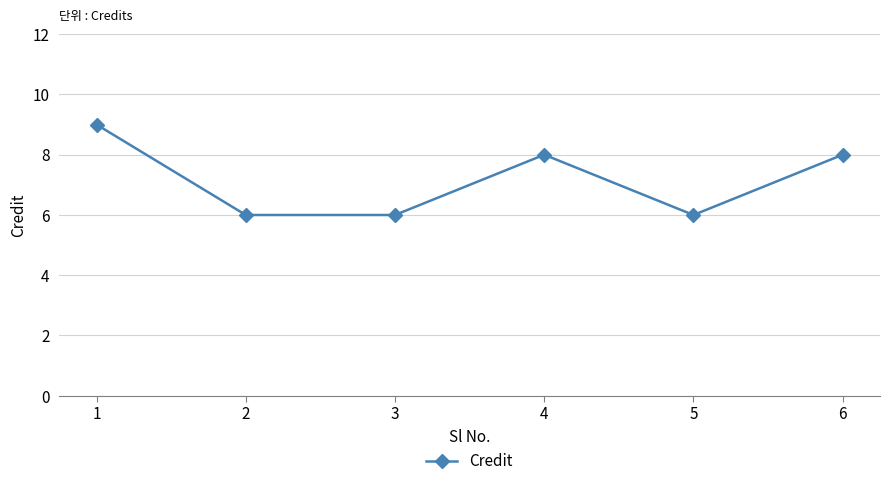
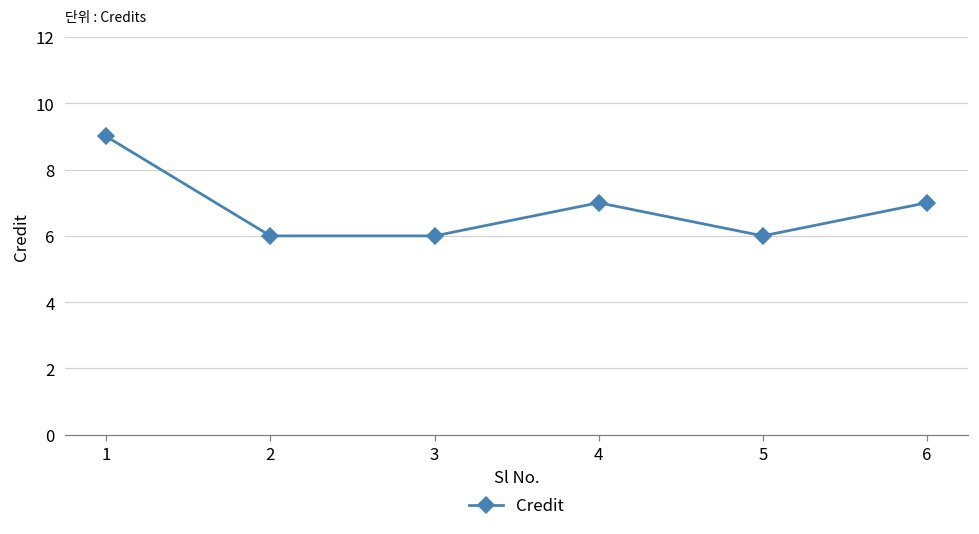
  {
    "1": 9,
    "2": 6,
    "3": 6,
-   "4": 8,
+   "4": 7,
    "5": 6,
-   "6": 8
+   "6": 7
  }
